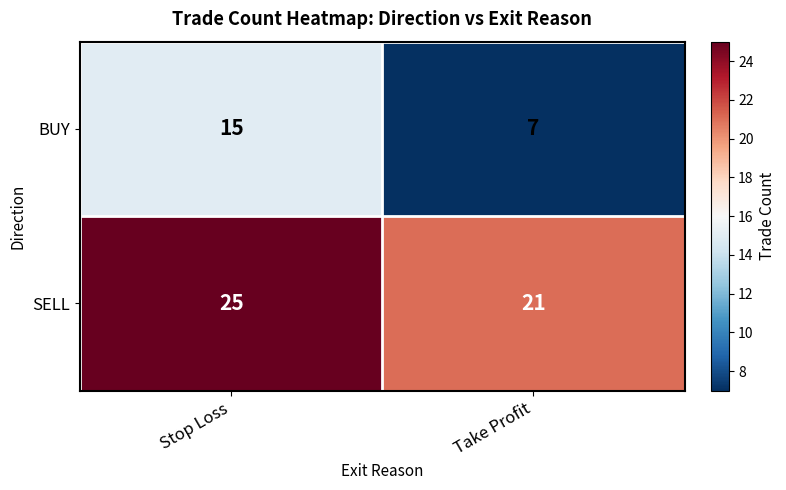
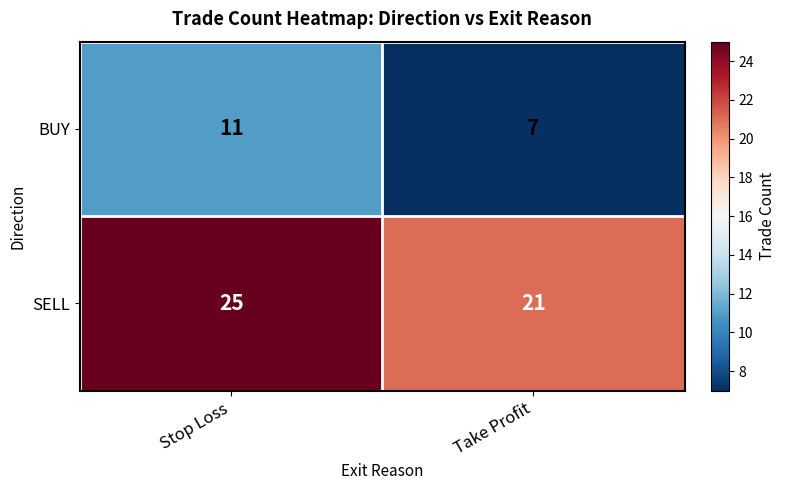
  {
    "BUY": {
-     "Stop Loss": 15,
+     "Stop Loss": 11,
      "Take Profit": 7
    },
    "SELL": {
      "Stop Loss": 25,
      "Take Profit": 21
    }
  }
